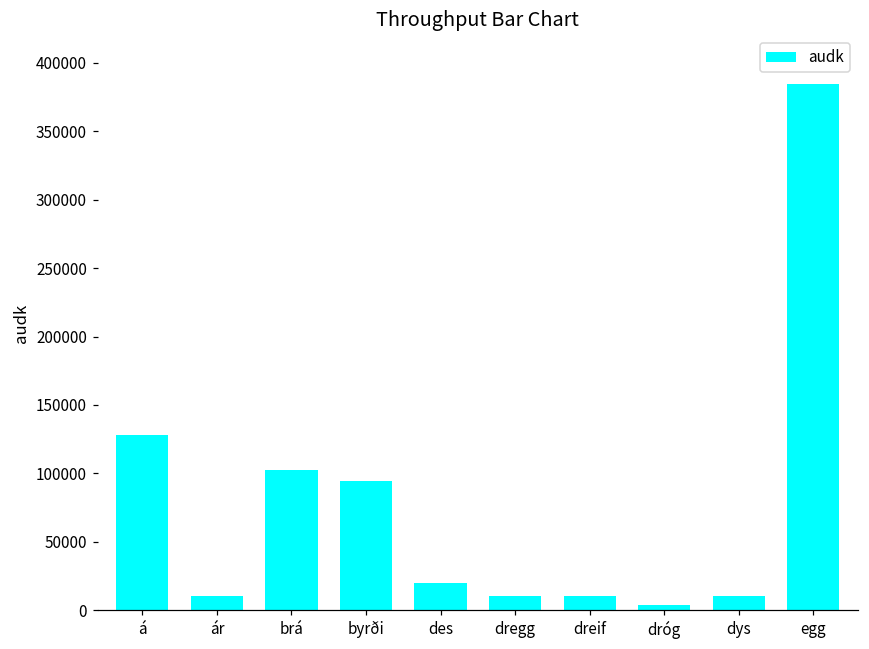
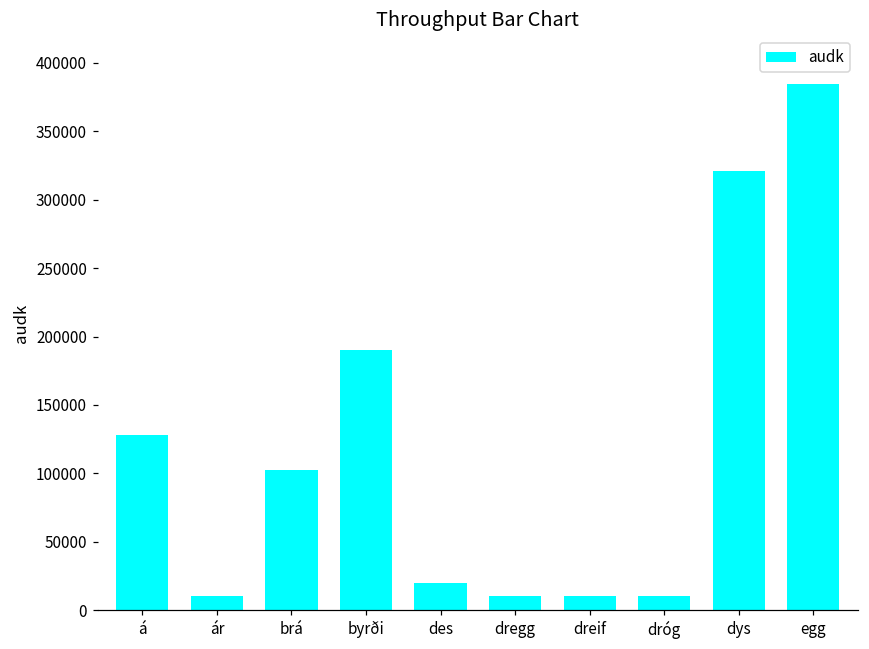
  {
    "á": 128000,
    "ár": 10000,
    "brá": 103000,
-   "byrði": 94000,
+   "byrði": 190000,
    "des": 20000,
    "dregg": 10000,
    "dreif": 10000,
-   "dróg": 3000,
-   "dys": 10000,
+   "dróg": 10000,
+   "dys": 321000,
    "egg": 385000
  }
